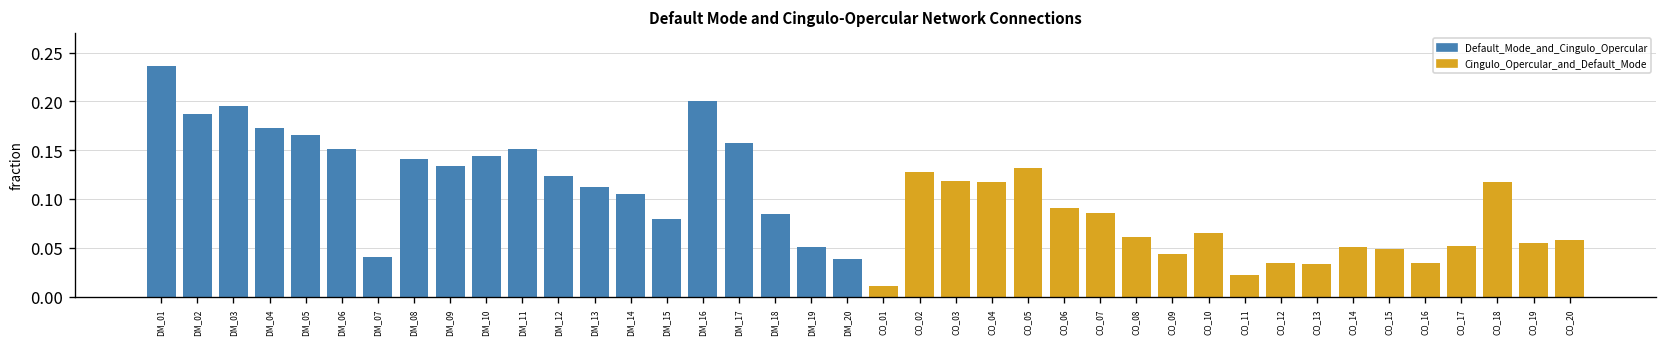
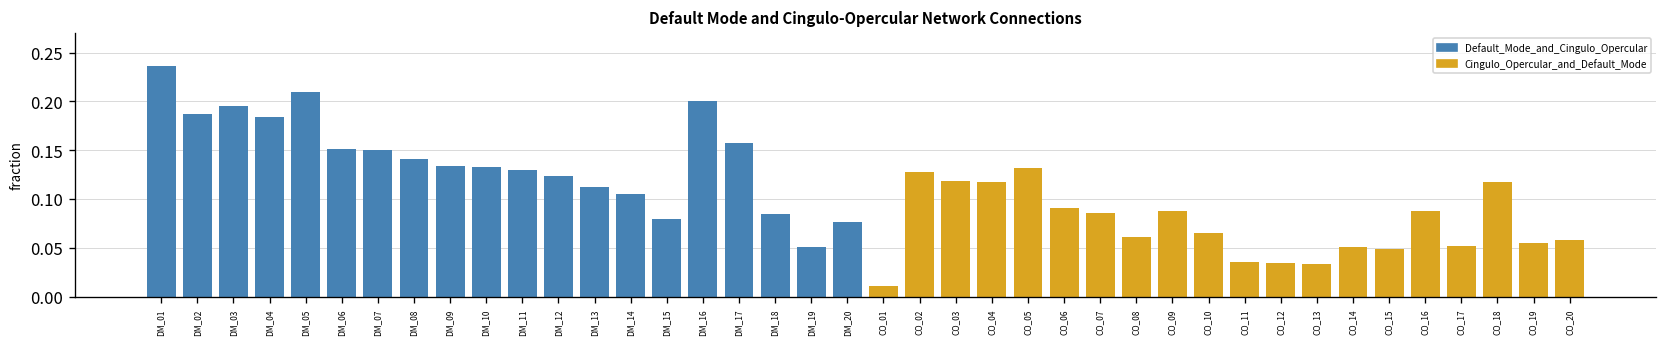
  {
    "Default_Mode_and_Cingulo_Opercular": {
      "DM_01": 0.24,
      "DM_02": 0.19,
      "DM_03": 0.20,
-     "DM_04": 0.17,
-     "DM_05": 0.17,
+     "DM_04": 0.18,
+     "DM_05": 0.21,
      "DM_06": 0.15,
-     "DM_07": 0.04,
+     "DM_07": 0.15,
      "DM_08": 0.14,
      "DM_09": 0.13,
-     "DM_10": 0.14,
-     "DM_11": 0.15,
+     "DM_10": 0.13,
+     "DM_11": 0.13,
      "DM_12": 0.12,
      "DM_13": 0.11,
      "DM_14": 0.11,
      "DM_15": 0.08,
      "DM_16": 0.20,
      "DM_17": 0.16,
      "DM_18": 0.09,
      "DM_19": 0.05,
-     "DM_20": 0.04
+     "DM_20": 0.08
    },
    "Cingulo_Opercular_and_Default_Mode": {
      "CO_01": 0.01,
      "CO_02": 0.13,
      "CO_03": 0.12,
      "CO_04": 0.12,
      "CO_05": 0.13,
      "CO_06": 0.09,
      "CO_07": 0.09,
      "CO_08": 0.06,
-     "CO_09": 0.04,
+     "CO_09": 0.09,
      "CO_10": 0.06,
-     "CO_11": 0.02,
+     "CO_11": 0.04,
      "CO_12": 0.03,
      "CO_13": 0.03,
      "CO_14": 0.05,
      "CO_15": 0.05,
-     "CO_16": 0.03,
+     "CO_16": 0.09,
      "CO_17": 0.05,
      "CO_18": 0.12,
      "CO_19": 0.05,
      "CO_20": 0.06
    }
  }
